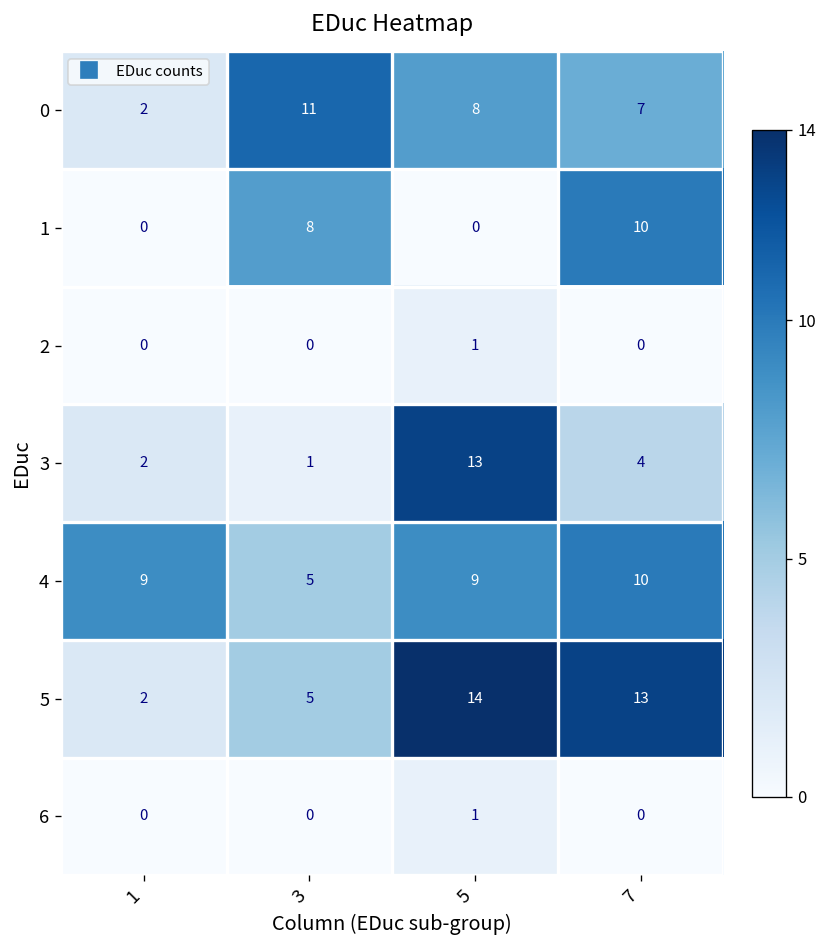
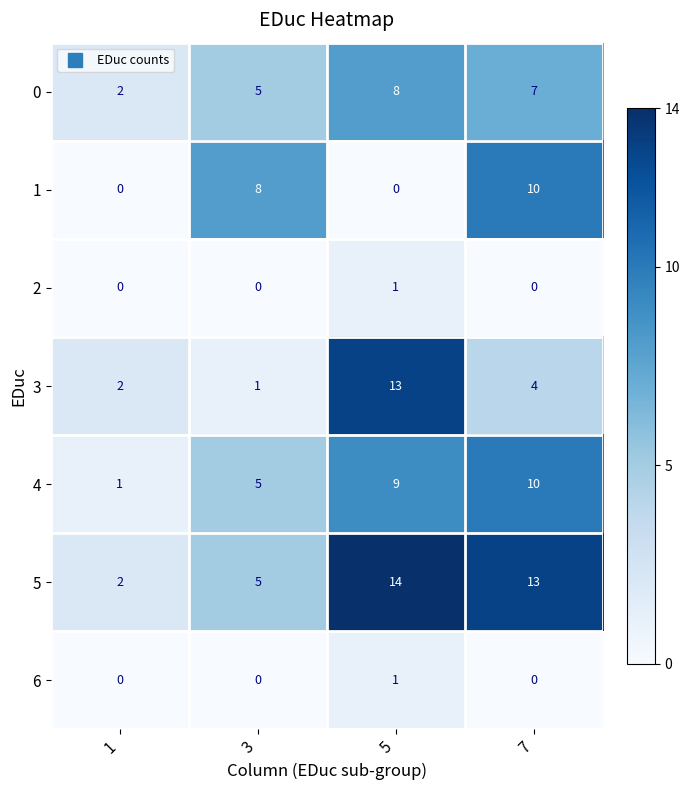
  {
    "0": {
      "1": 2,
-     "3": 11,
+     "3": 5,
      "5": 8,
      "7": 7
    },
    "1": {
      "1": 0,
      "3": 8,
      "5": 0,
      "7": 10
    },
    "2": {
      "1": 0,
      "3": 0,
      "5": 1,
      "7": 0
    },
    "3": {
      "1": 2,
      "3": 1,
      "5": 13,
      "7": 4
    },
    "4": {
-     "1": 9,
+     "1": 1,
      "3": 5,
      "5": 9,
      "7": 10
    },
    "5": {
      "1": 2,
      "3": 5,
      "5": 14,
      "7": 13
    },
    "6": {
      "1": 0,
      "3": 0,
      "5": 1,
      "7": 0
    }
  }
